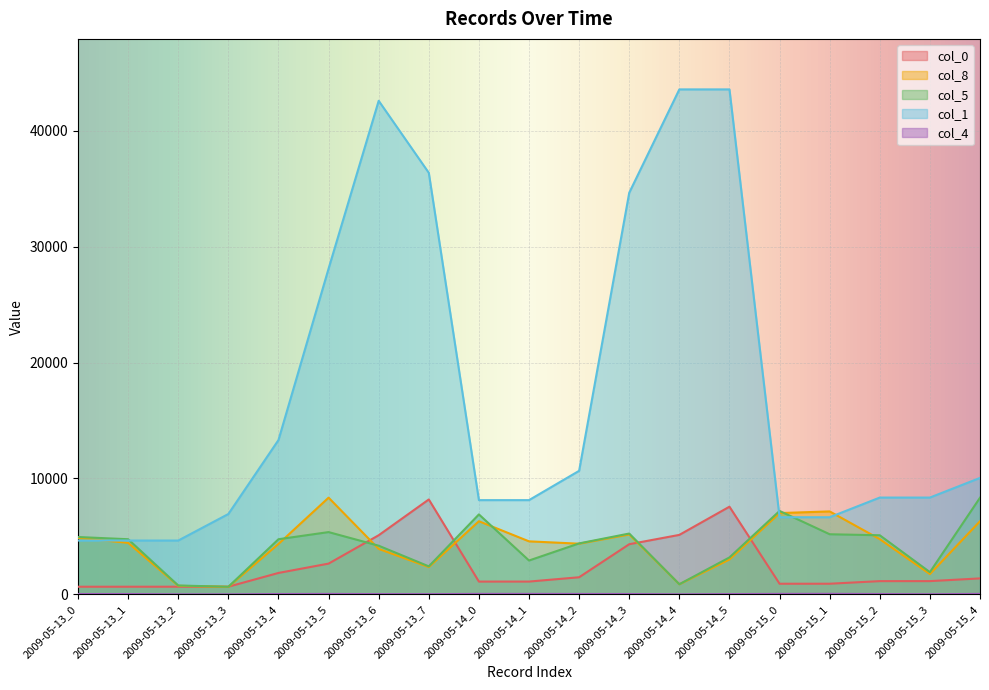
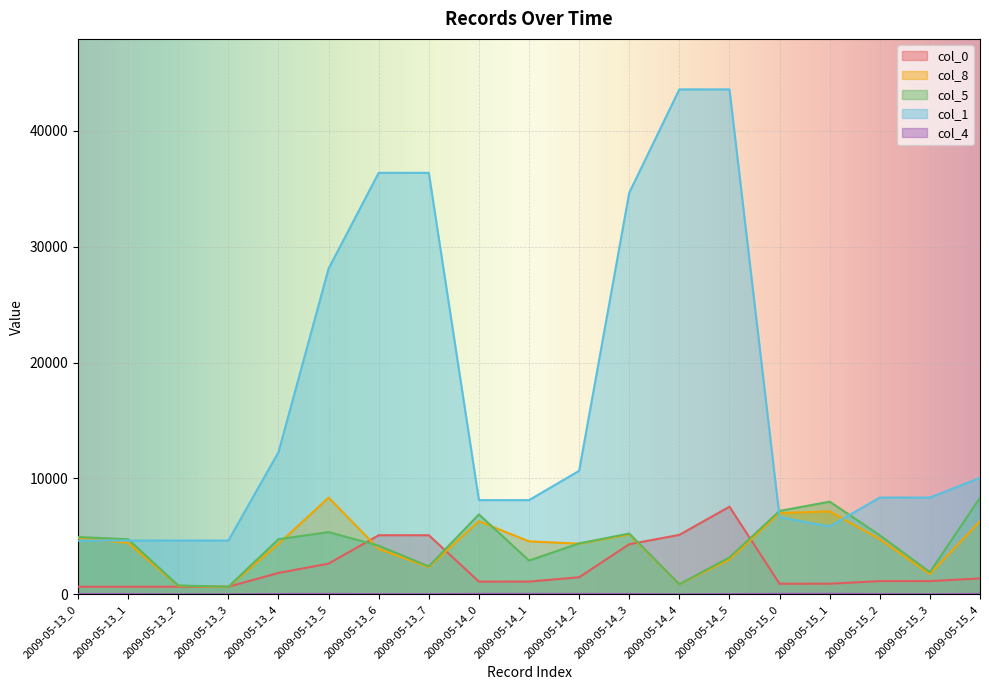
  {
    "col_0": {
      "2009-05-13_0": 700,
      "2009-05-13_1": 700,
      "2009-05-13_4": 1900,
      "2009-05-13_5": 2700,
      "2009-05-13_6": 5100,
-     "2009-05-13_7": 8200,
+     "2009-05-13_7": 5100,
      "2009-05-14_0": 1100,
      "2009-05-14_1": 1100,
      "2009-05-14_2": 1500,
      "2009-05-14_3": 4300,
      "2009-05-14_4": 5100,
      "2009-05-14_5": 7600,
      "2009-05-15_0": 900,
      "2009-05-15_1": 900,
      "2009-05-15_2": 1100,
      "2009-05-15_3": 1100,
      "2009-05-15_4": 1400
    },
    "col_8": {
      "2009-05-13_4": 4400,
      "2009-05-13_5": 8300,
      "2009-05-13_6": 3900,
      "2009-05-14_0": 6300,
      "2009-05-14_1": 4600,
      "2009-05-15_1": 7200,
      "2009-05-15_2": 4800,
      "2009-05-15_4": 6300
    },
    "col_5": {
      "2009-05-13_4": 4800,
      "2009-05-13_5": 5400,
      "2009-05-13_6": 4200,
      "2009-05-14_0": 6900,
      "2009-05-14_1": 2900,
-     "2009-05-15_1": 5200,
+     "2009-05-15_1": 8000,
      "2009-05-15_2": 5100,
      "2009-05-15_4": 8300
    },
    "col_1": {
      "2009-05-13_0": 4600,
      "2009-05-13_2": 4600,
-     "2009-05-13_3": 6900,
-     "2009-05-13_4": 13300,
+     "2009-05-13_3": 4600,
+     "2009-05-13_4": 12300,
      "2009-05-13_5": 28100,
-     "2009-05-13_6": 42600,
+     "2009-05-13_6": 36400,
      "2009-05-13_7": 36400,
      "2009-05-14_0": 8100,
      "2009-05-14_1": 8100,
      "2009-05-14_2": 10700,
      "2009-05-14_3": 34600,
      "2009-05-14_4": 43600,
      "2009-05-14_5": 43600,
      "2009-05-15_0": 6700,
-     "2009-05-15_1": 6700,
+     "2009-05-15_1": 5900,
      "2009-05-15_2": 8400,
      "2009-05-15_3": 8400,
      "2009-05-15_4": 10000
    },
    "col_4": {
      "2009-05-13_0": 0,
      "2009-05-13_1": 0,
      "2009-05-13_2": 0,
      "2009-05-13_3": 0,
      "2009-05-13_4": 0,
      "2009-05-13_5": 0,
      "2009-05-13_6": 0,
      "2009-05-13_7": 0,
      "2009-05-14_0": 0,
      "2009-05-14_1": 0,
      "2009-05-14_2": 0,
      "2009-05-14_3": 0,
      "2009-05-14_4": 0,
      "2009-05-14_5": 0,
      "2009-05-15_0": 0,
      "2009-05-15_1": 100,
      "2009-05-15_2": 0,
      "2009-05-15_3": 0,
      "2009-05-15_4": 0
    }
  }
